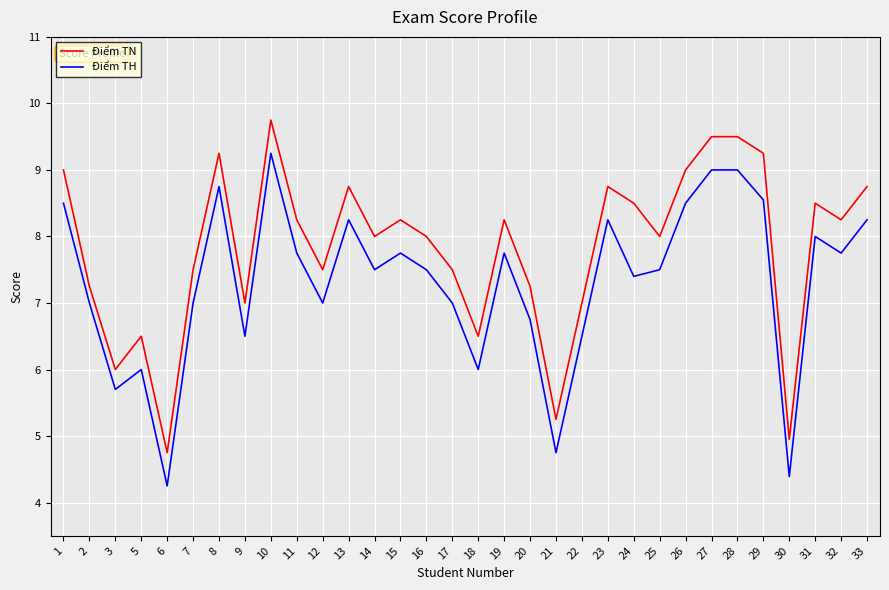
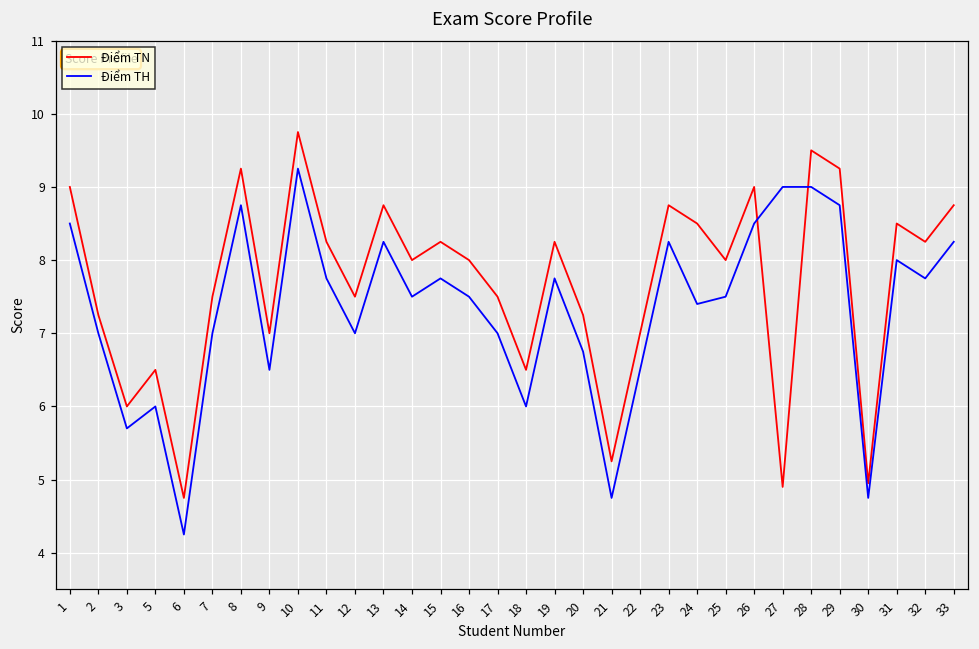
  {
    "Điểm TN": {
      "1": 9.0,
      "2": 7.3,
      "3": 6.0,
      "5": 6.5,
      "6": 4.8,
      "7": 7.5,
      "8": 9.3,
      "9": 7.0,
      "10": 9.8,
      "11": 8.3,
      "12": 7.5,
      "13": 8.8,
      "14": 8.0,
      "15": 8.3,
      "16": 8.0,
      "17": 7.5,
      "18": 6.5,
      "19": 8.3,
      "20": 7.3,
      "21": 5.3,
      "22": 7.0,
      "23": 8.8,
      "24": 8.5,
      "25": 8.0,
      "26": 9.0,
-     "27": 9.5,
+     "27": 4.9,
      "28": 9.5,
      "29": 9.3,
      "30": 5.0,
      "31": 8.5,
      "32": 8.3,
      "33": 8.8
    },
    "Điểm TH": {
      "1": 8.5,
      "2": 7.0,
      "3": 5.7,
      "5": 6.0,
      "6": 4.3,
      "7": 7.0,
      "8": 8.8,
      "9": 6.5,
      "10": 9.3,
      "11": 7.8,
      "12": 7.0,
      "13": 8.3,
      "14": 7.5,
      "15": 7.8,
      "16": 7.5,
      "17": 7.0,
      "18": 6.0,
      "19": 7.8,
      "20": 6.8,
      "21": 4.8,
      "22": 6.5,
      "23": 8.3,
      "24": 7.4,
      "25": 7.5,
      "26": 8.5,
      "27": 9.0,
      "28": 9.0,
-     "29": 8.6,
-     "30": 4.4,
+     "29": 8.8,
+     "30": 4.8,
      "31": 8.0,
      "32": 7.8,
      "33": 8.3
    }
  }
